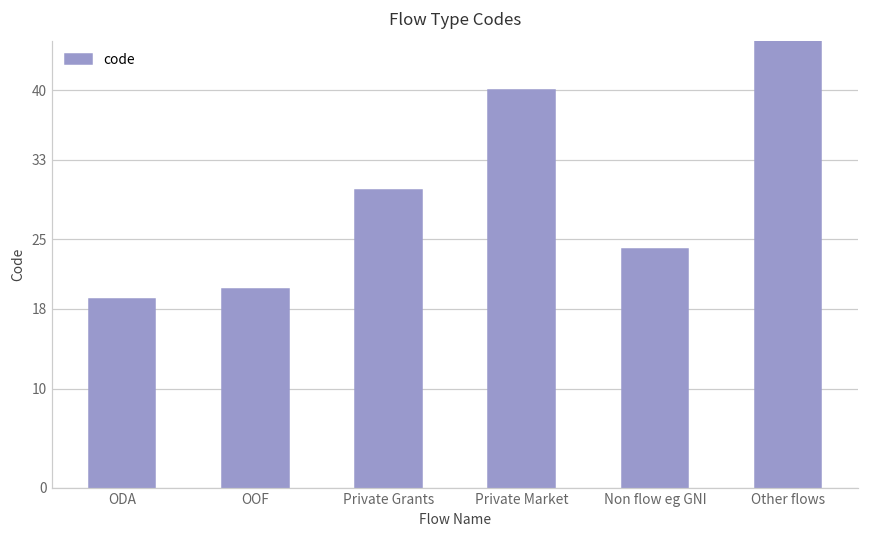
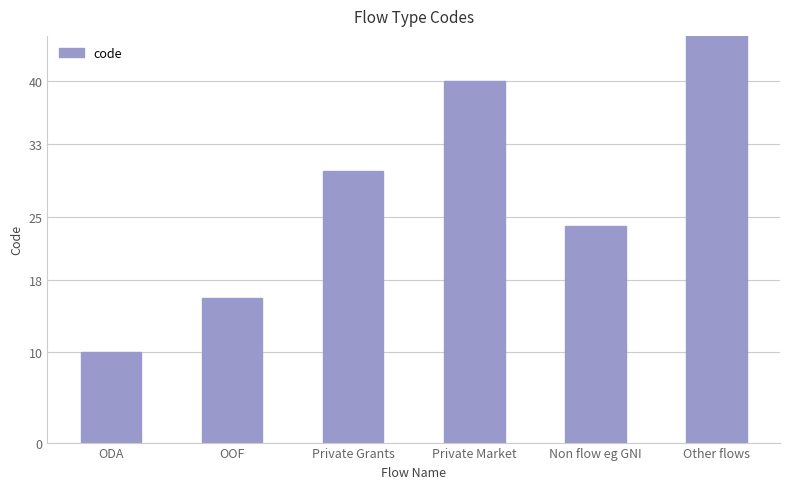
  {
-   "ODA": 19,
-   "OOF": 20,
+   "ODA": 10,
+   "OOF": 16,
    "Private Grants": 30,
    "Private Market": 40,
    "Non flow eg GNI": 24
  }
